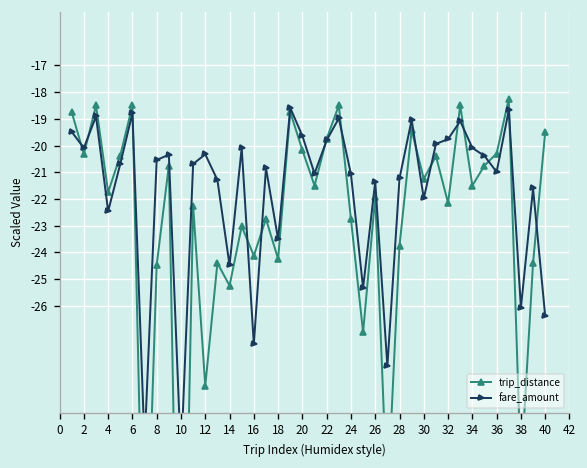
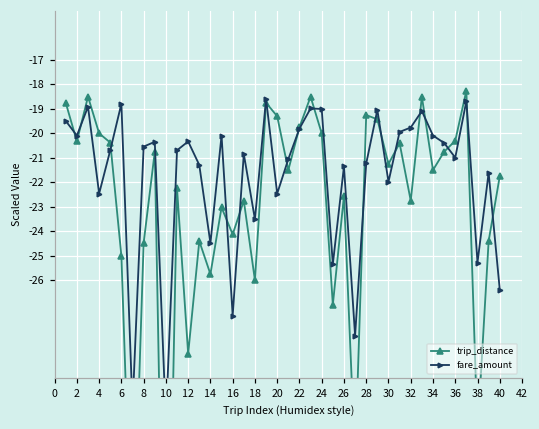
  {
    "trip_distance": {
      "2": -20.3,
-     "4": -21.8,
-     "6": -18.5,
+     "4": -20.0,
+     "6": -25.0,
      "8": -24.5,
      "12": -29.0,
-     "14": -25.3,
+     "14": -25.8,
      "16": -24.1,
-     "18": -24.3,
-     "20": -20.2,
-     "24": -22.8,
-     "26": -21.9,
-     "28": -23.8,
+     "18": -26.0,
+     "20": -19.3,
+     "24": -20.0,
+     "26": -22.6,
+     "28": -19.3,
      "30": -21.3,
-     "32": -22.2,
+     "32": -22.8,
      "34": -21.5,
      "36": -20.3,
-     "40": -19.5
+     "40": -21.8
    },
    "fare_amount": {
      "2": -20.1,
      "4": -22.5,
      "6": -18.8,
      "8": -20.5,
      "12": -20.3,
      "14": -24.5,
      "16": -27.4,
      "18": -23.5,
-     "20": -19.6,
-     "24": -21.1,
+     "20": -22.5,
+     "24": -19.0,
      "26": -21.4,
      "28": -21.2,
      "30": -22.0,
      "32": -19.8,
      "34": -20.1,
      "36": -21.0,
-     "38": -26.1,
+     "38": -25.3,
      "40": -26.4
    }
  }
